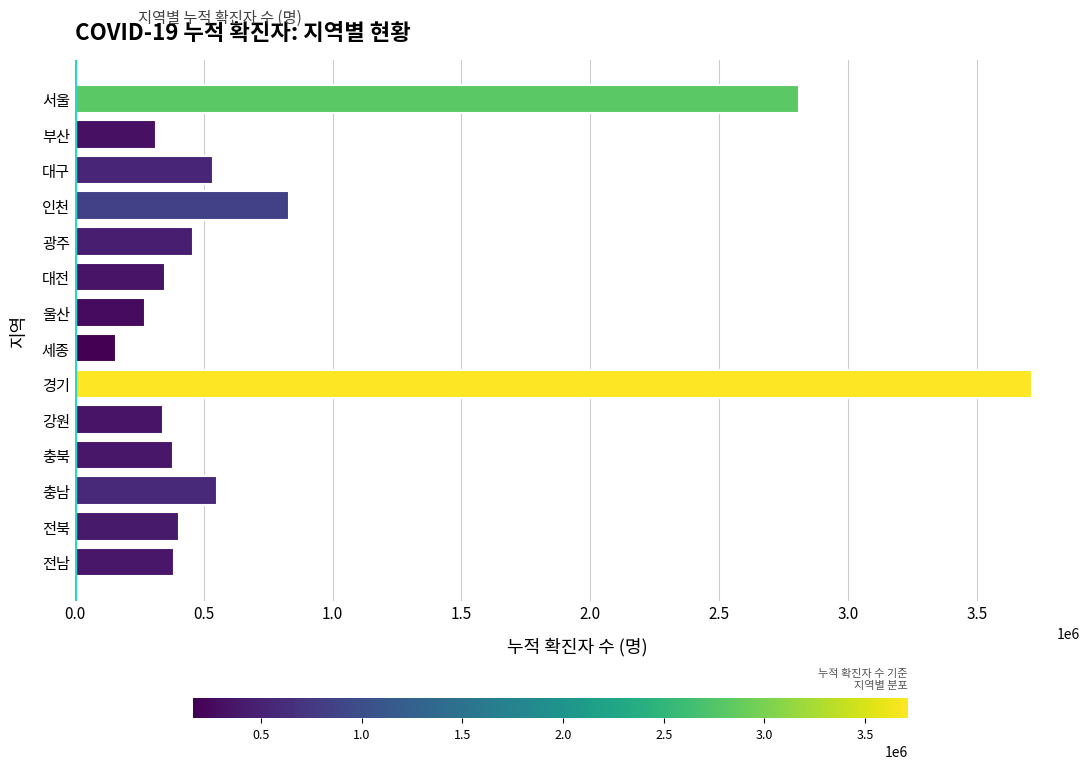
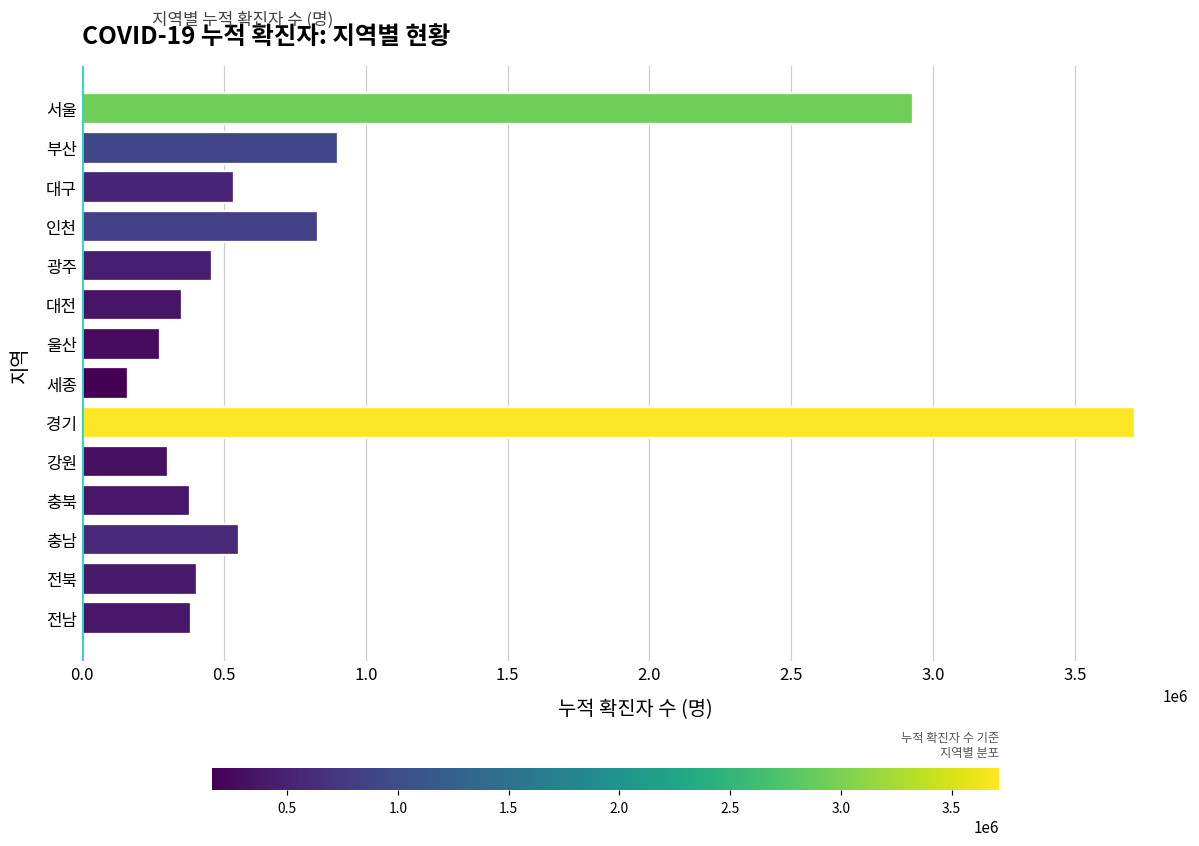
  {
-   "서울": 2810000,
-   "부산": 310000,
+   "서울": 2930000,
+   "부산": 900000,
    "대구": 540000,
    "인천": 830000,
    "광주": 460000,
    "대전": 350000,
    "울산": 270000,
    "세종": 160000,
    "경기": 3710000,
-   "강원": 340000,
+   "강원": 300000,
    "충북": 380000,
    "충남": 550000,
    "전북": 410000,
    "전남": 380000
  }
